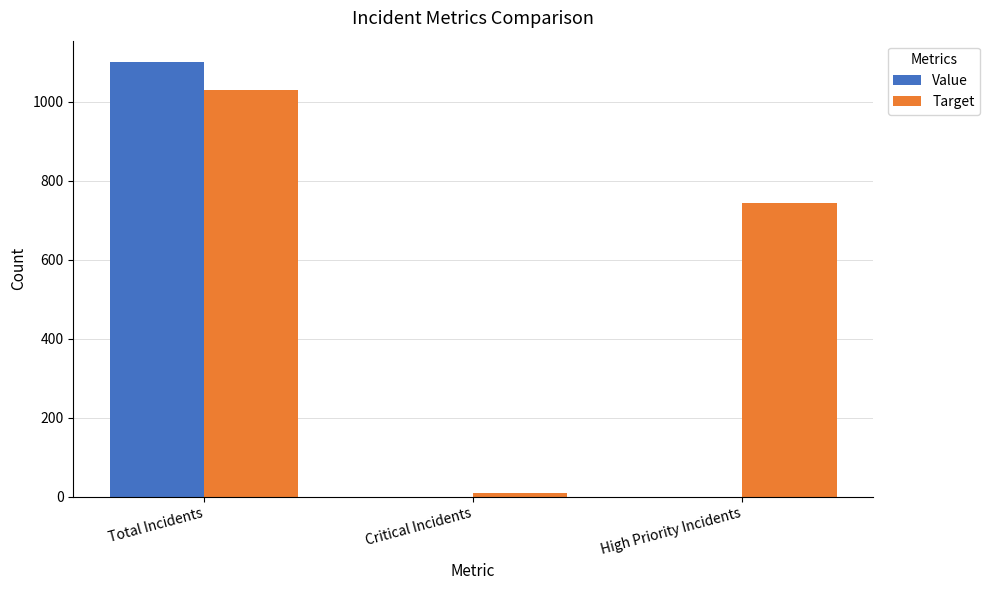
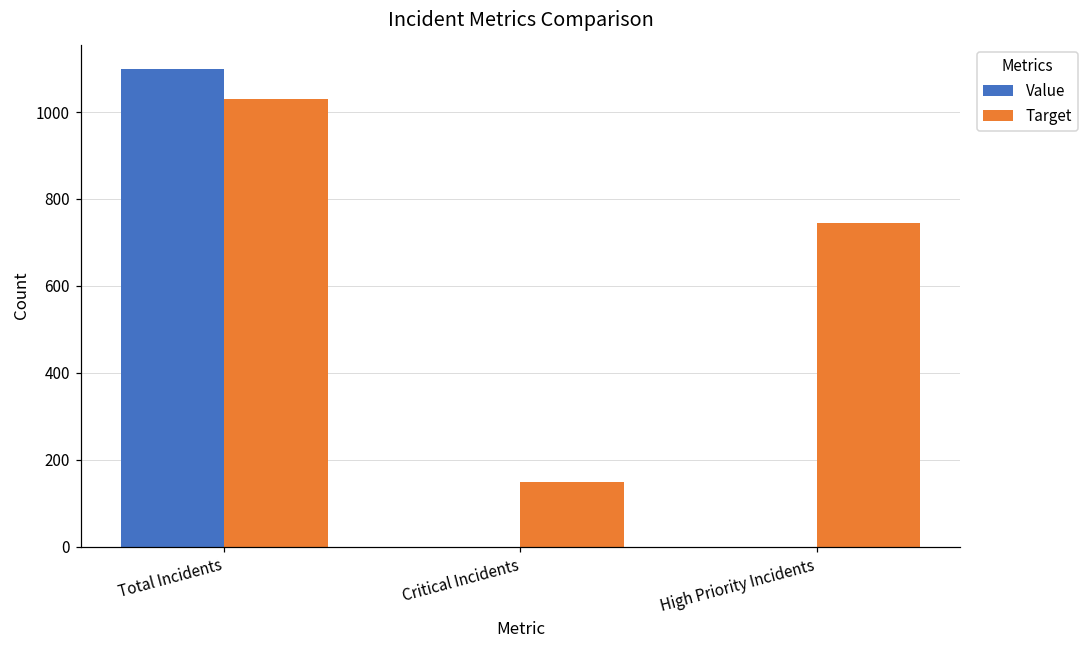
  {
    "Value": {
      "Total Incidents": 1100,
      "Critical Incidents": 0,
      "High Priority Incidents": 0
    },
    "Target": {
      "Total Incidents": 1030,
-     "Critical Incidents": 10,
+     "Critical Incidents": 150,
      "High Priority Incidents": 750
    }
  }
